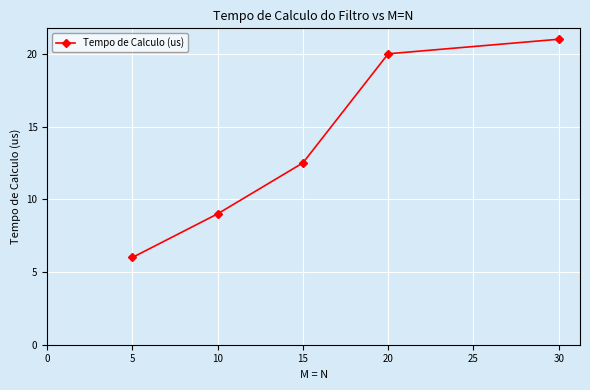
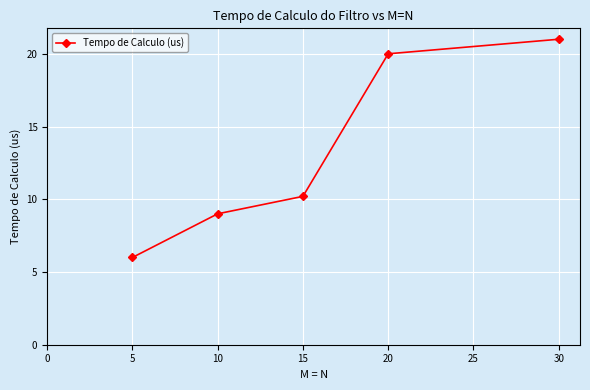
  {
    "5": 6.0,
    "10": 9.0,
-   "15": 12.5,
+   "15": 10.2,
    "20": 20.0,
    "30": 21.0
  }
